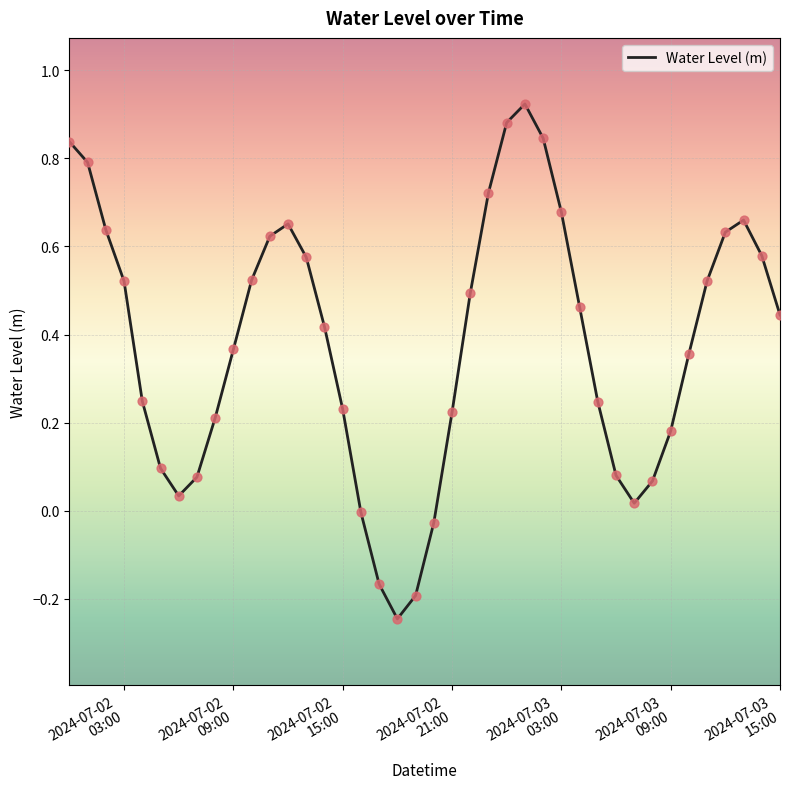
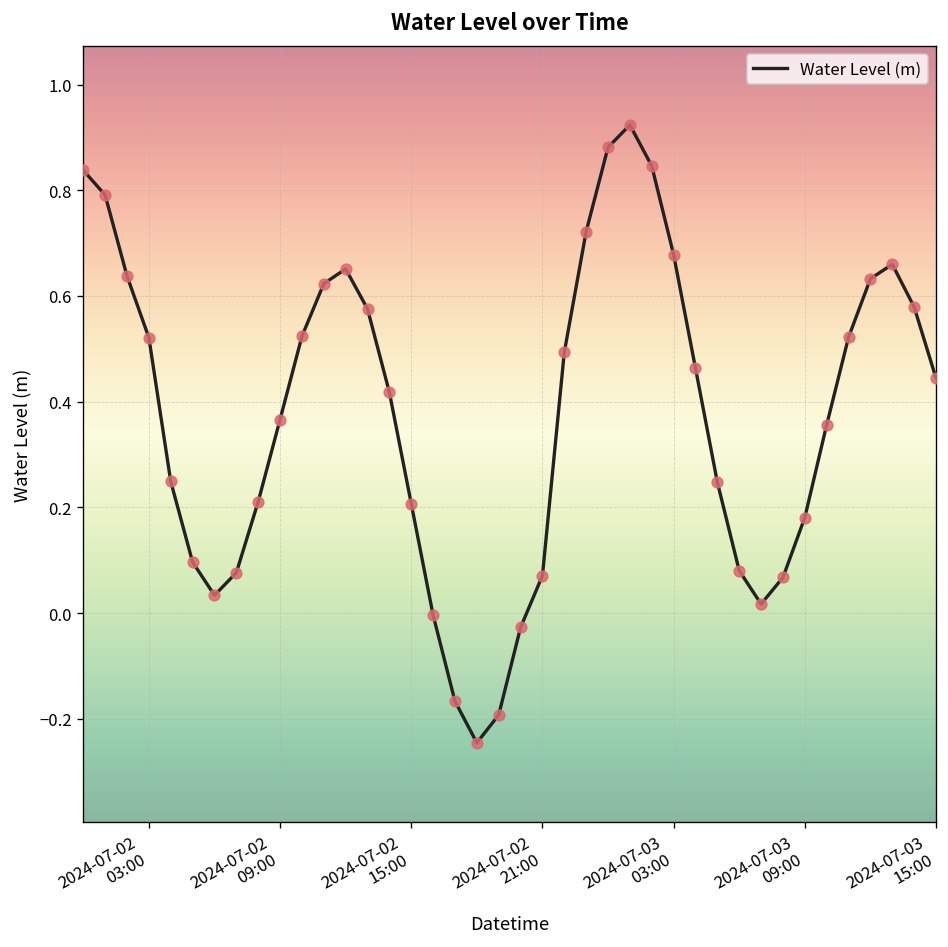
  {
    "2024-07-02 03:00": 0.52,
    "2024-07-02 09:00": 0.37,
-   "2024-07-02 15:00": 0.23,
-   "2024-07-02 21:00": 0.22,
+   "2024-07-02 15:00": 0.21,
+   "2024-07-02 21:00": 0.07,
    "2024-07-03 03:00": 0.68,
    "2024-07-03 09:00": 0.18,
    "2024-07-03 15:00": 0.44
  }
